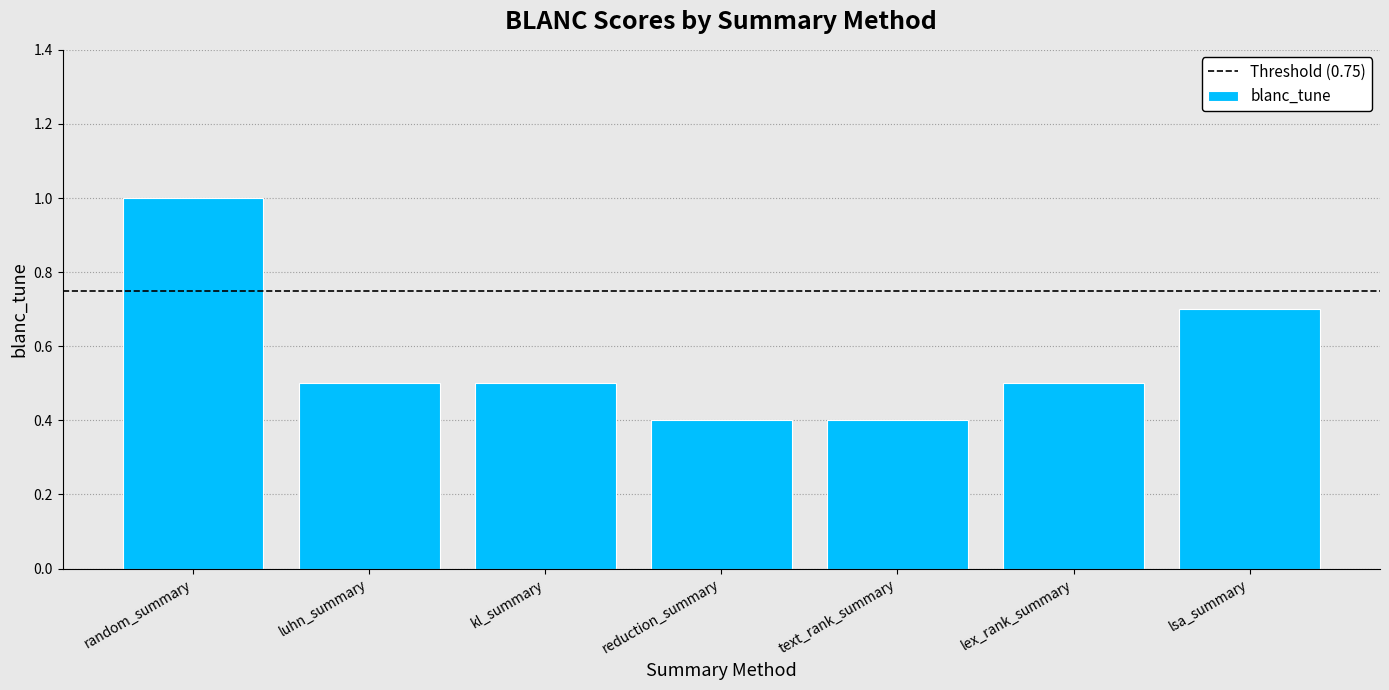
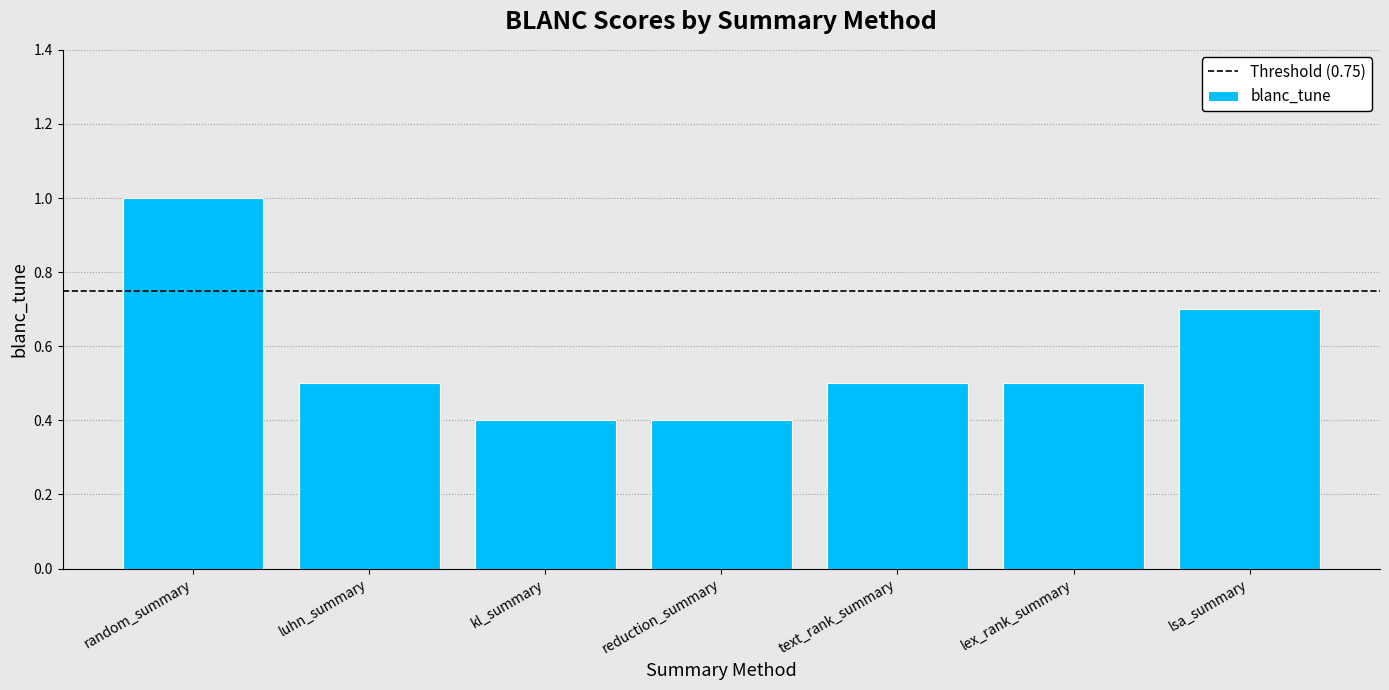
  {
    "random_summary": 1.0,
    "luhn_summary": 0.5,
-   "kl_summary": 0.5,
+   "kl_summary": 0.4,
    "reduction_summary": 0.4,
-   "text_rank_summary": 0.4,
+   "text_rank_summary": 0.5,
    "lex_rank_summary": 0.5,
    "lsa_summary": 0.7
  }
